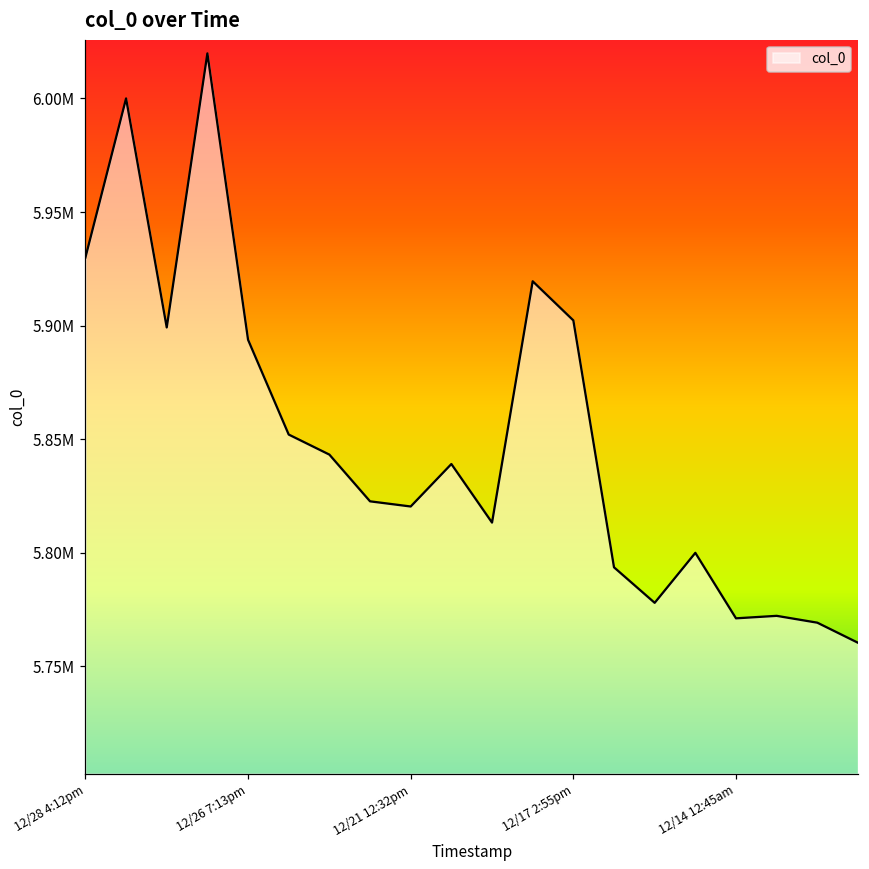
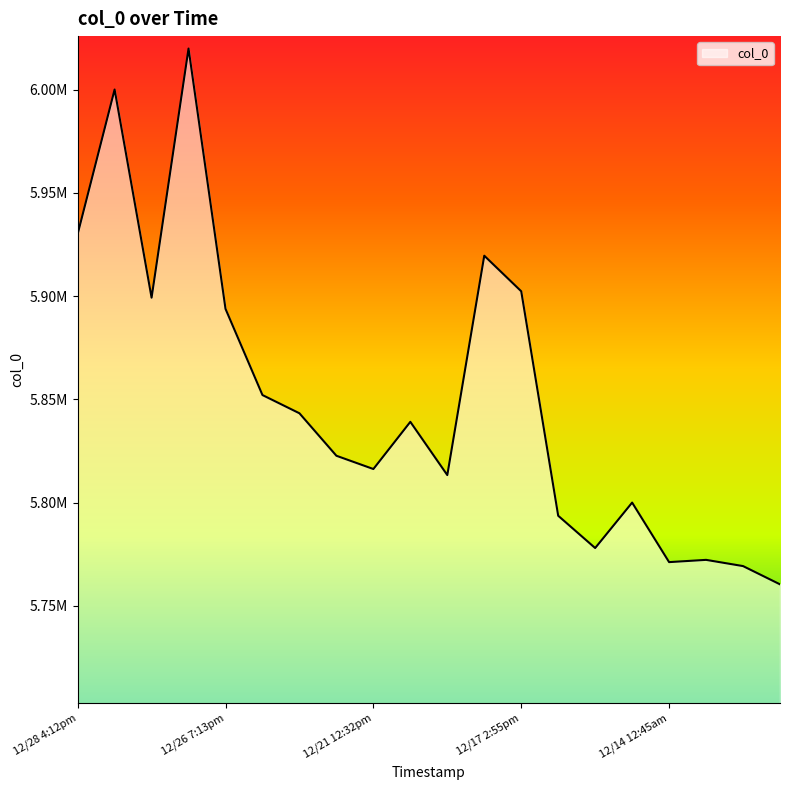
  {
    "12/28 4:12pm": 5930000,
    "12/26 7:13pm": 5894000,
-   "12/21 12:32pm": 5820000,
+   "12/21 12:32pm": 5816000,
    "12/17 2:55pm": 5902000,
    "12/14 12:45am": 5771000
  }
